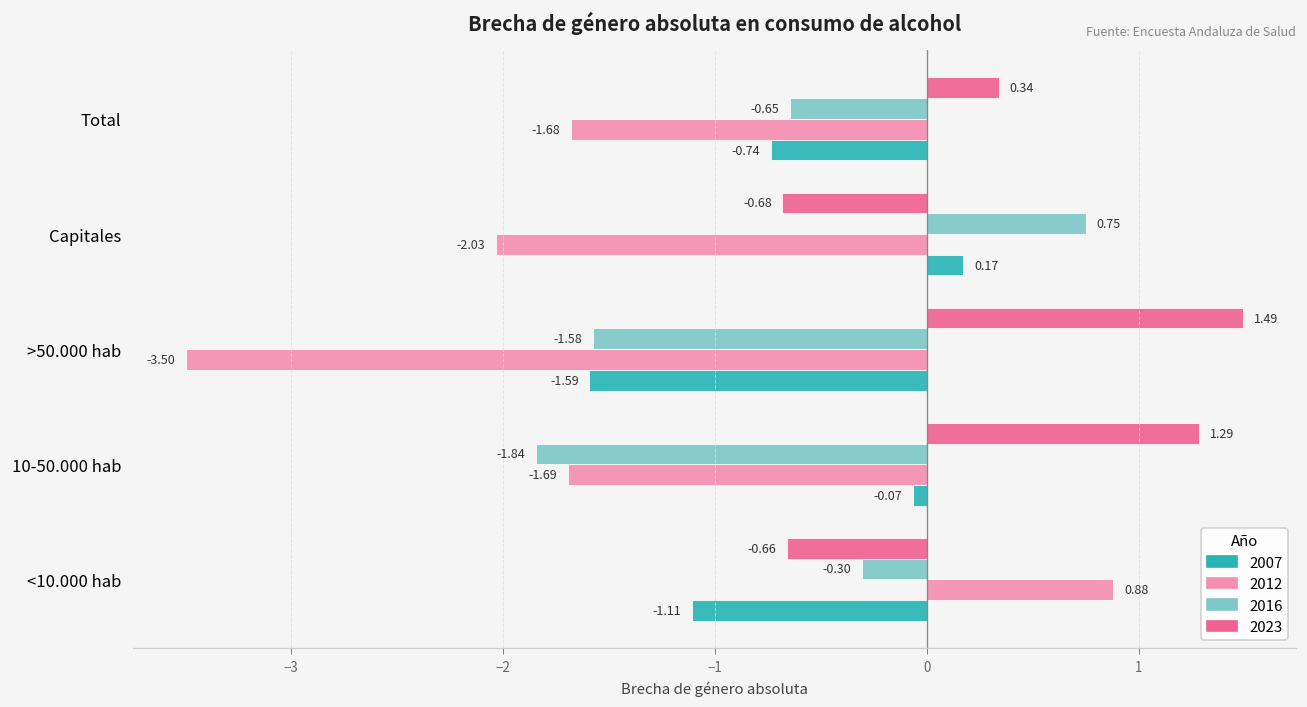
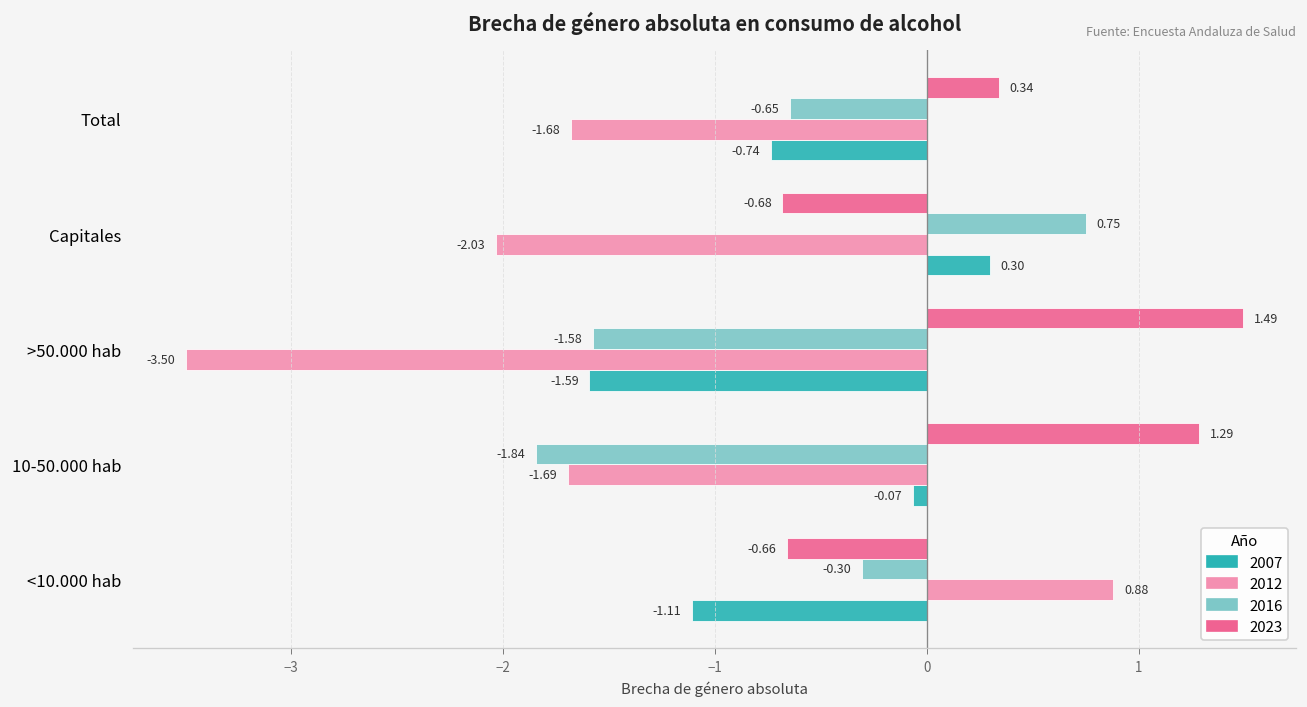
  {
    "2007": {
      "Total": -0.74,
-     "Capitales": 0.17,
+     "Capitales": 0.30,
      ">50.000 hab": -1.59,
      "10-50.000 hab": -0.07,
      "<10.000 hab": -1.11
    },
    "2016": {
      "Total": -0.65,
      "Capitales": 0.75,
      ">50.000 hab": -1.58,
      "10-50.000 hab": -1.84,
      "<10.000 hab": -0.30
    }
  }
